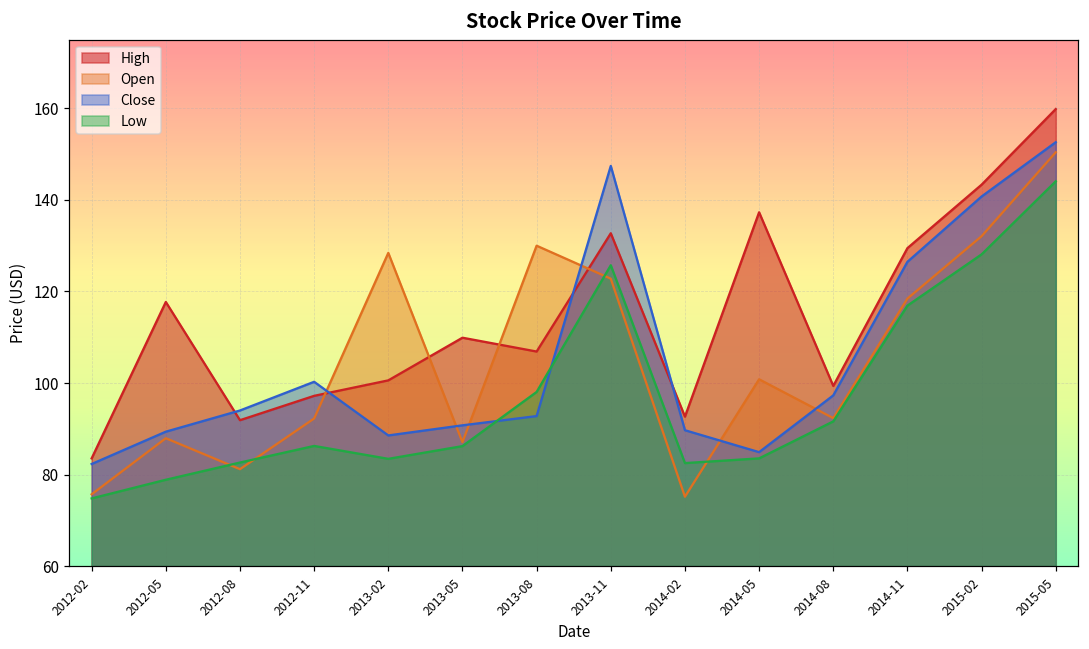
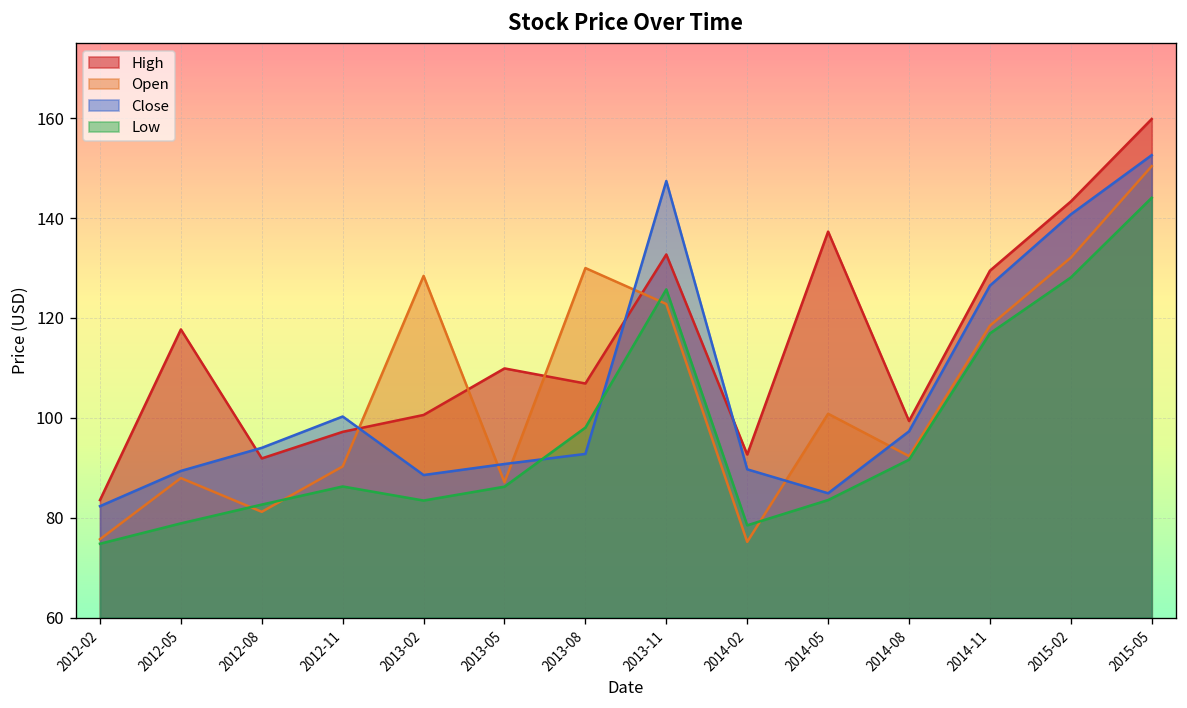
  {
    "High": {
      "2012-02": 84,
      "2012-05": 118,
      "2012-08": 92,
      "2012-11": 97,
      "2013-02": 101,
      "2013-05": 110,
      "2013-08": 107,
      "2013-11": 133,
      "2014-02": 93,
      "2014-05": 137,
      "2014-08": 99,
      "2014-11": 129,
      "2015-02": 143,
      "2015-05": 160
    },
    "Open": {
      "2012-02": 76,
      "2012-05": 88,
      "2012-08": 81,
-     "2012-11": 92,
+     "2012-11": 90,
      "2013-02": 128,
      "2013-05": 87,
      "2013-08": 130,
      "2013-11": 123,
      "2014-02": 75,
      "2014-05": 101,
      "2014-08": 92,
      "2014-11": 118,
      "2015-02": 132,
      "2015-05": 150
    },
    "Close": {
      "2012-02": 82,
      "2012-05": 89,
      "2012-08": 94,
      "2012-11": 100,
      "2013-02": 89,
      "2013-05": 91,
      "2013-08": 93,
      "2013-11": 147,
      "2014-02": 90,
      "2014-05": 85,
      "2014-08": 97,
      "2014-11": 126,
      "2015-02": 141,
      "2015-05": 153
    },
    "Low": {
      "2012-02": 75,
      "2012-05": 79,
      "2012-08": 83,
      "2012-11": 86,
      "2013-02": 83,
      "2013-05": 86,
      "2013-08": 98,
      "2013-11": 126,
-     "2014-02": 83,
+     "2014-02": 78,
      "2014-05": 84,
      "2014-08": 92,
      "2014-11": 117,
      "2015-02": 128,
      "2015-05": 144
    }
  }
